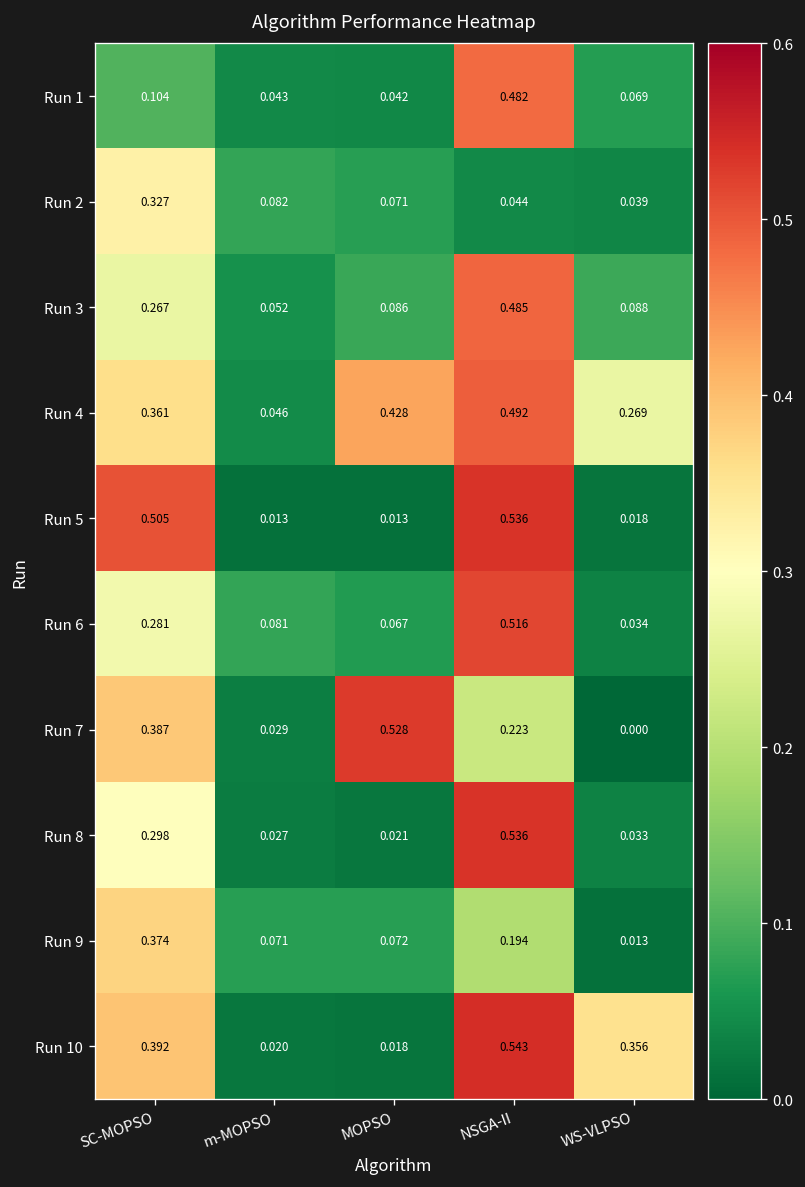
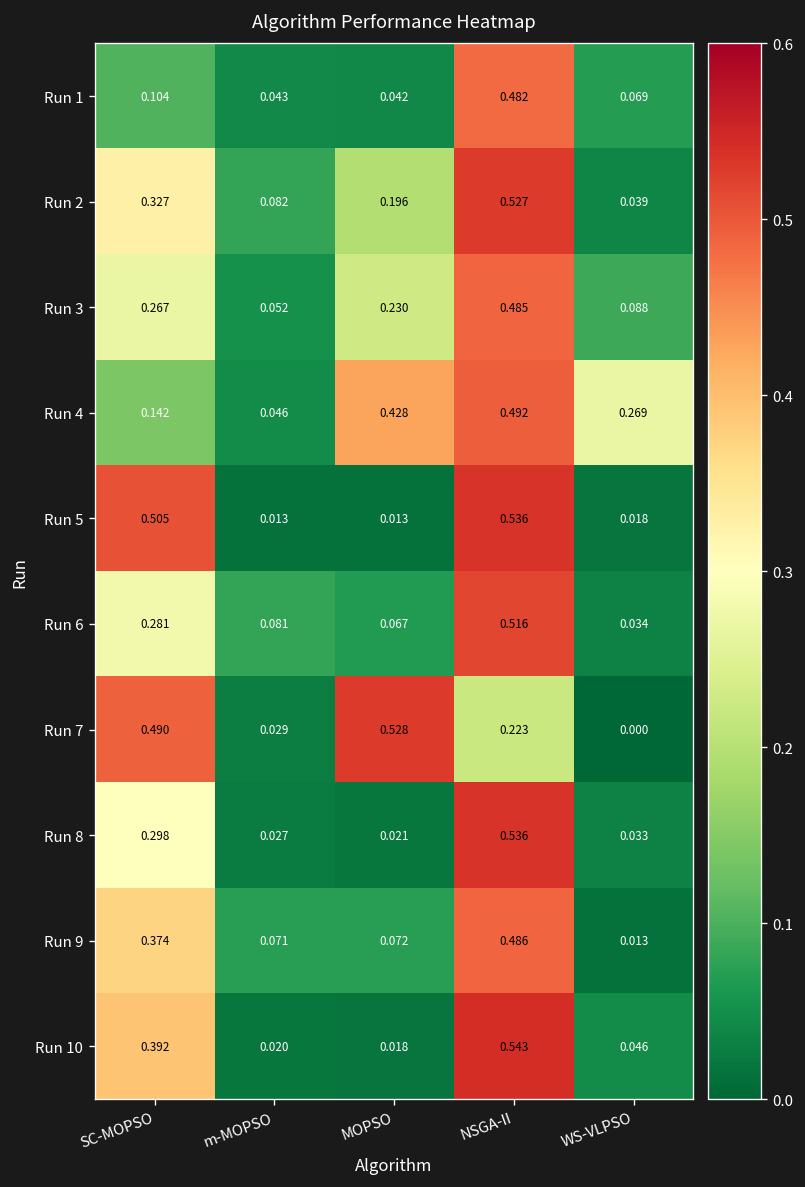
  {
    "Run 1": {
      "SC-MOPSO": 0.104,
      "m-MOPSO": 0.043,
      "MOPSO": 0.042,
      "NSGA-II": 0.482,
      "WS-VLPSO": 0.069
    },
    "Run 2": {
      "SC-MOPSO": 0.327,
      "m-MOPSO": 0.082,
-     "MOPSO": 0.071,
-     "NSGA-II": 0.044,
+     "MOPSO": 0.196,
+     "NSGA-II": 0.527,
      "WS-VLPSO": 0.039
    },
    "Run 3": {
      "SC-MOPSO": 0.267,
      "m-MOPSO": 0.052,
-     "MOPSO": 0.086,
+     "MOPSO": 0.230,
      "NSGA-II": 0.485,
      "WS-VLPSO": 0.088
    },
    "Run 4": {
-     "SC-MOPSO": 0.361,
+     "SC-MOPSO": 0.142,
      "m-MOPSO": 0.046,
      "MOPSO": 0.428,
      "NSGA-II": 0.492,
      "WS-VLPSO": 0.269
    },
    "Run 5": {
      "SC-MOPSO": 0.505,
      "m-MOPSO": 0.013,
      "MOPSO": 0.013,
      "NSGA-II": 0.536,
      "WS-VLPSO": 0.018
    },
    "Run 6": {
      "SC-MOPSO": 0.281,
      "m-MOPSO": 0.081,
      "MOPSO": 0.067,
      "NSGA-II": 0.516,
      "WS-VLPSO": 0.034
    },
    "Run 7": {
-     "SC-MOPSO": 0.387,
+     "SC-MOPSO": 0.490,
      "m-MOPSO": 0.029,
      "MOPSO": 0.528,
      "NSGA-II": 0.223,
      "WS-VLPSO": 0.000
    },
    "Run 8": {
      "SC-MOPSO": 0.298,
      "m-MOPSO": 0.027,
      "MOPSO": 0.021,
      "NSGA-II": 0.536,
      "WS-VLPSO": 0.033
    },
    "Run 9": {
      "SC-MOPSO": 0.374,
      "m-MOPSO": 0.071,
      "MOPSO": 0.072,
-     "NSGA-II": 0.194,
+     "NSGA-II": 0.486,
      "WS-VLPSO": 0.013
    },
    "Run 10": {
      "SC-MOPSO": 0.392,
      "m-MOPSO": 0.020,
      "MOPSO": 0.018,
      "NSGA-II": 0.543,
-     "WS-VLPSO": 0.356
+     "WS-VLPSO": 0.046
    }
  }
